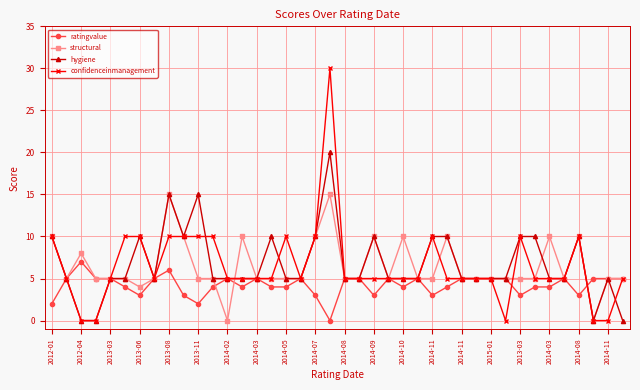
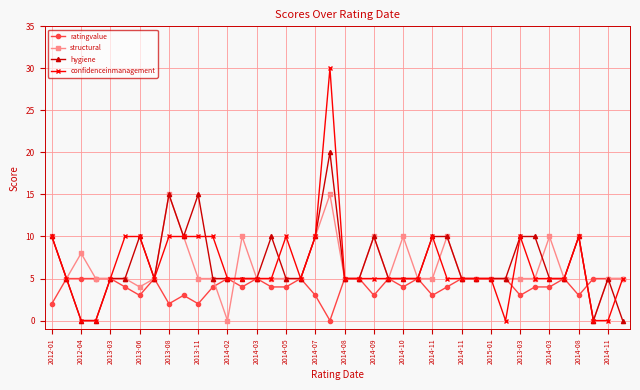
  {
    "ratingvalue": {
      "2012-01": 2,
-     "2012-04": 7,
+     "2012-04": 5,
      "2013-06": 3,
-     "2013-08": 6
+     "2013-08": 2
    },
    "structural": {
      "2012-04": 8,
      "2013-06": 4,
      "2014-02": 0
    }
  }
